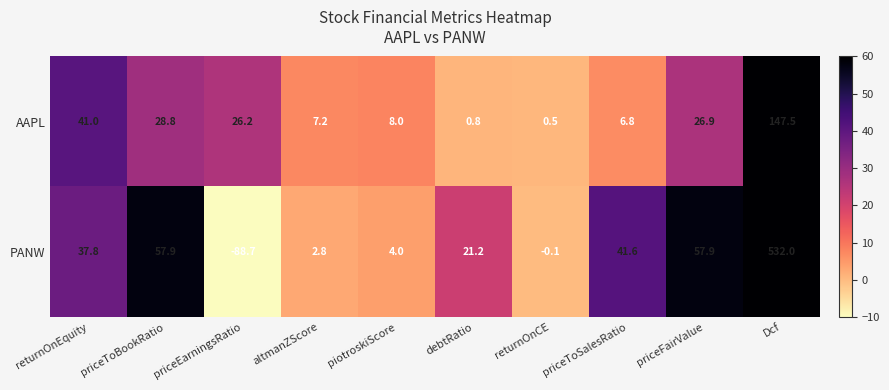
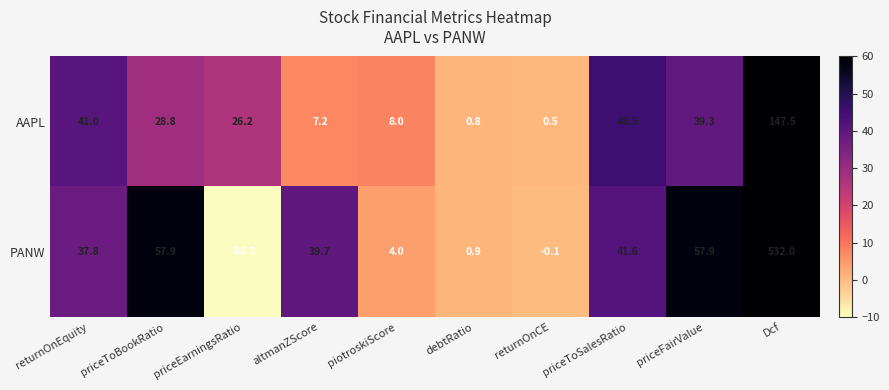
  {
    "AAPL": {
      "returnOnEquity": 41.0,
      "priceToBookRatio": 28.8,
      "priceEarningsRatio": 26.2,
      "altmanZScore": 7.2,
      "piotroskiScore": 8.0,
      "debtRatio": 0.8,
      "returnOnCE": 0.5,
-     "priceToSalesRatio": 6.8,
-     "priceFairValue": 26.9
+     "priceToSalesRatio": 45.5,
+     "priceFairValue": 39.3
    },
    "PANW": {
      "returnOnEquity": 37.8,
      "priceEarningsRatio": -88.7,
-     "altmanZScore": 2.8,
+     "altmanZScore": 39.7,
      "piotroskiScore": 4.0,
-     "debtRatio": 21.2,
+     "debtRatio": 0.9,
      "returnOnCE": -0.1,
      "priceToSalesRatio": 41.6
    }
  }
